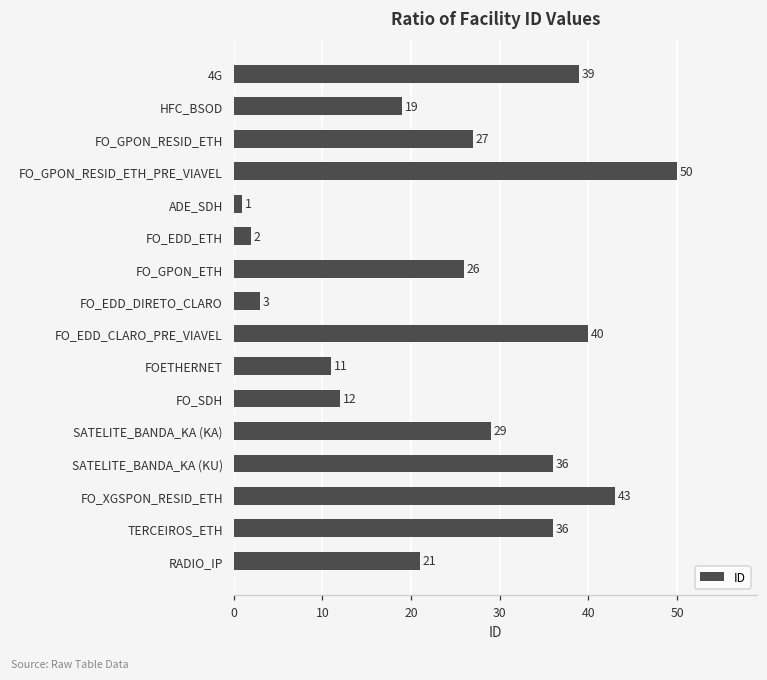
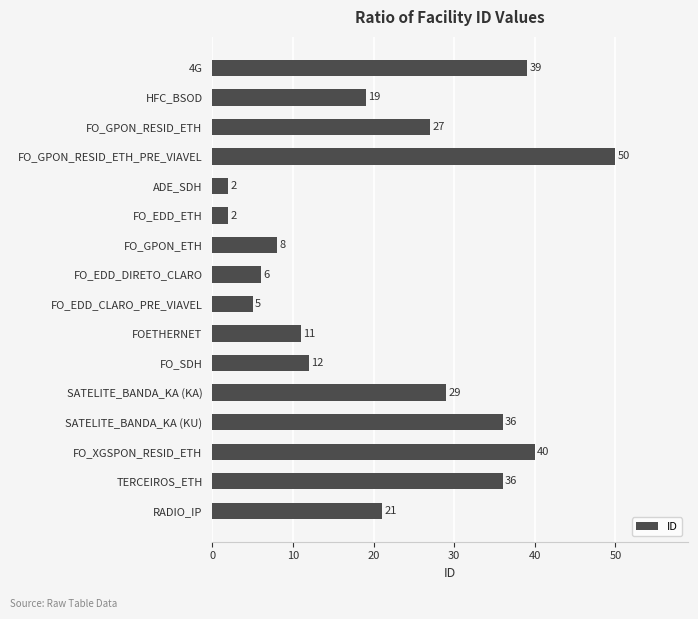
  {
    "4G": 39,
    "HFC_BSOD": 19,
    "FO_GPON_RESID_ETH": 27,
    "FO_GPON_RESID_ETH_PRE_VIAVEL": 50,
-   "ADE_SDH": 1,
+   "ADE_SDH": 2,
    "FO_EDD_ETH": 2,
-   "FO_GPON_ETH": 26,
-   "FO_EDD_DIRETO_CLARO": 3,
-   "FO_EDD_CLARO_PRE_VIAVEL": 40,
+   "FO_GPON_ETH": 8,
+   "FO_EDD_DIRETO_CLARO": 6,
+   "FO_EDD_CLARO_PRE_VIAVEL": 5,
    "FOETHERNET": 11,
    "FO_SDH": 12,
    "SATELITE_BANDA_KA (KA)": 29,
    "SATELITE_BANDA_KA (KU)": 36,
-   "FO_XGSPON_RESID_ETH": 43,
+   "FO_XGSPON_RESID_ETH": 40,
    "TERCEIROS_ETH": 36,
    "RADIO_IP": 21
  }
